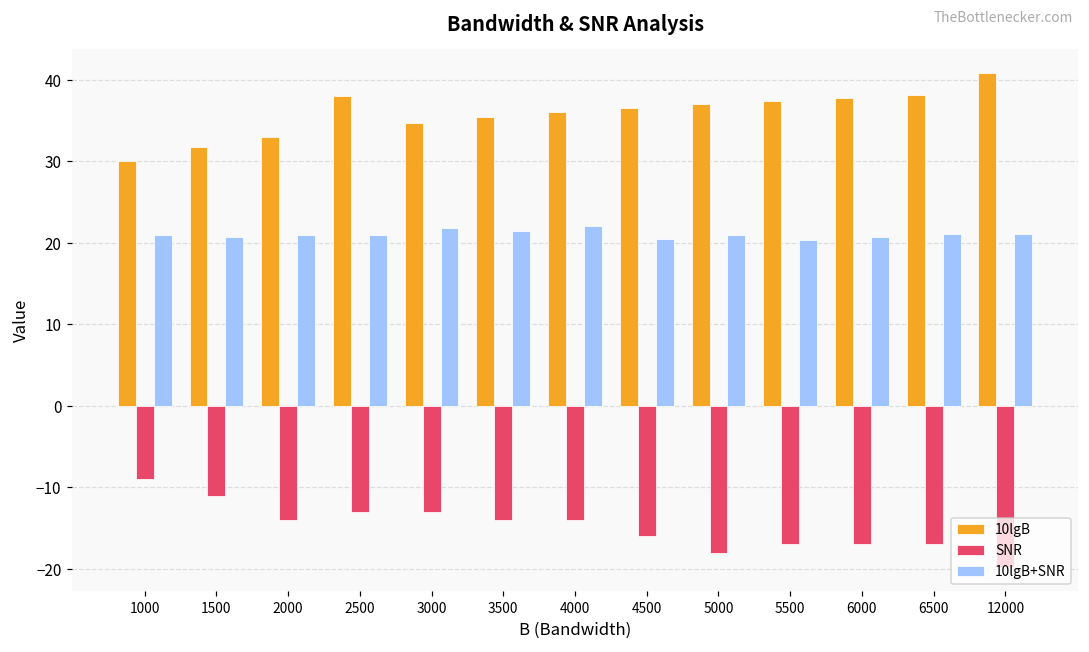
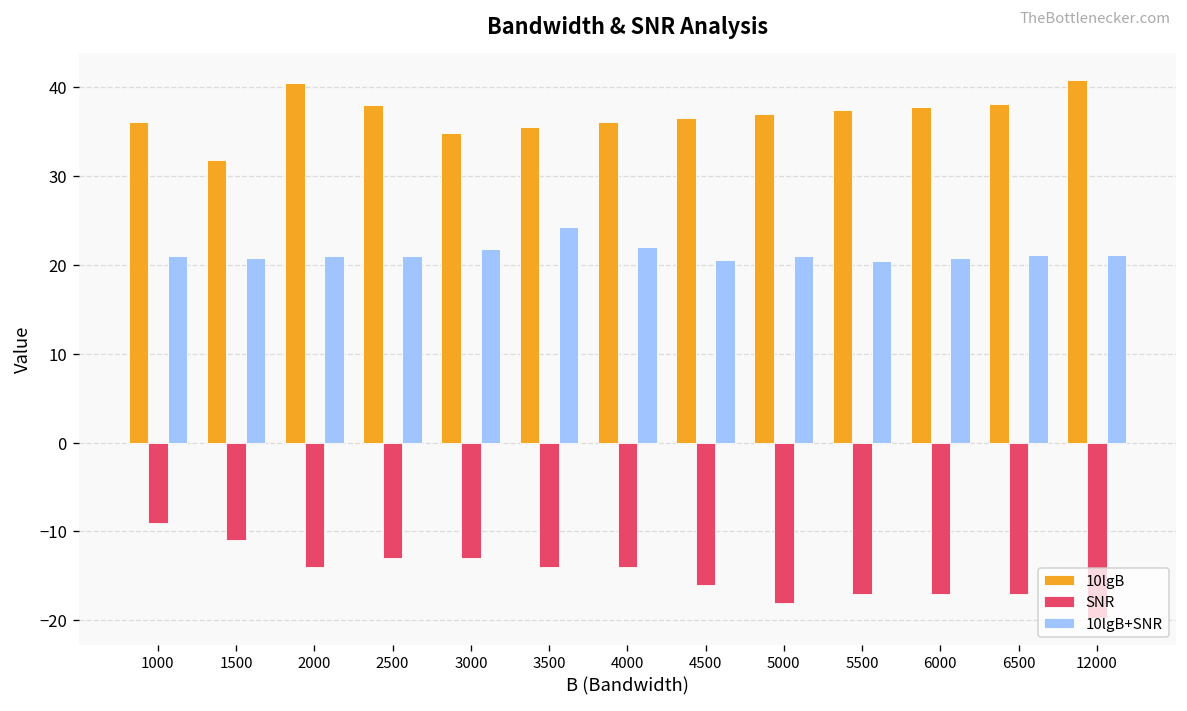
  {
    "10lgB": {
-     "1000": 30,
+     "1000": 36,
      "1500": 32,
-     "2000": 33,
+     "2000": 40,
      "2500": 38,
      "3000": 35,
      "3500": 35,
      "4000": 36,
      "4500": 37,
      "5000": 37,
      "5500": 37,
      "6000": 38,
      "6500": 38,
      "12000": 41
    },
    "SNR": {
      "1000": -9,
      "1500": -11,
      "2000": -14,
      "2500": -13,
      "3000": -13,
      "3500": -14,
      "4000": -14,
      "4500": -16,
      "5000": -18,
      "5500": -17,
      "6000": -17,
      "6500": -17
    },
    "10lgB+SNR": {
      "1000": 21,
      "1500": 21,
      "2000": 21,
      "2500": 21,
      "3000": 22,
-     "3500": 21,
+     "3500": 24,
      "4000": 22,
      "4500": 21,
      "5000": 21,
      "5500": 20,
      "6000": 21,
      "6500": 21,
      "12000": 21
    }
  }
